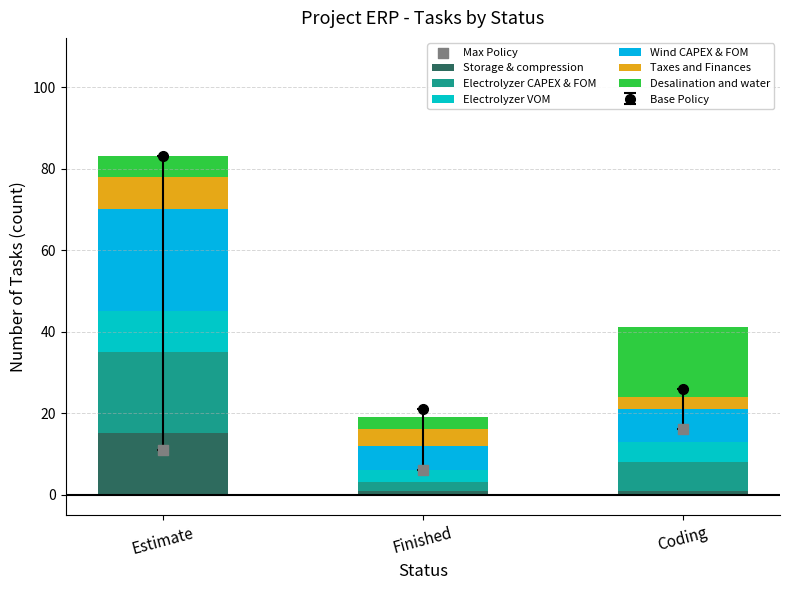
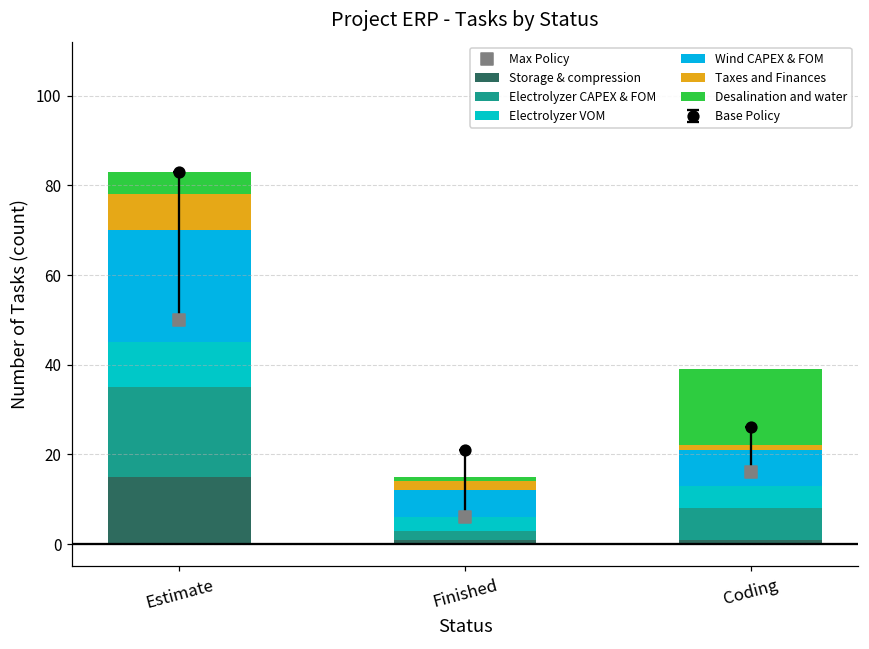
  {
    "Storage & compression": {
      "Estimate": 15,
      "Finished": 1,
      "Coding": 1
    },
    "Electrolyzer CAPEX & FOM": {
      "Estimate": 20,
      "Finished": 2,
      "Coding": 7
    },
    "Max Policy": {
-     "Estimate": 11,
+     "Estimate": 50,
      "Finished": 6,
      "Coding": 16
    },
    "Taxes and Finances": {
      "Estimate": 8,
-     "Finished": 4,
-     "Coding": 3
+     "Finished": 2,
+     "Coding": 1
    },
    "Desalination and water": {
      "Estimate": 5,
-     "Finished": 3,
+     "Finished": 1,
      "Coding": 17
    }
  }
